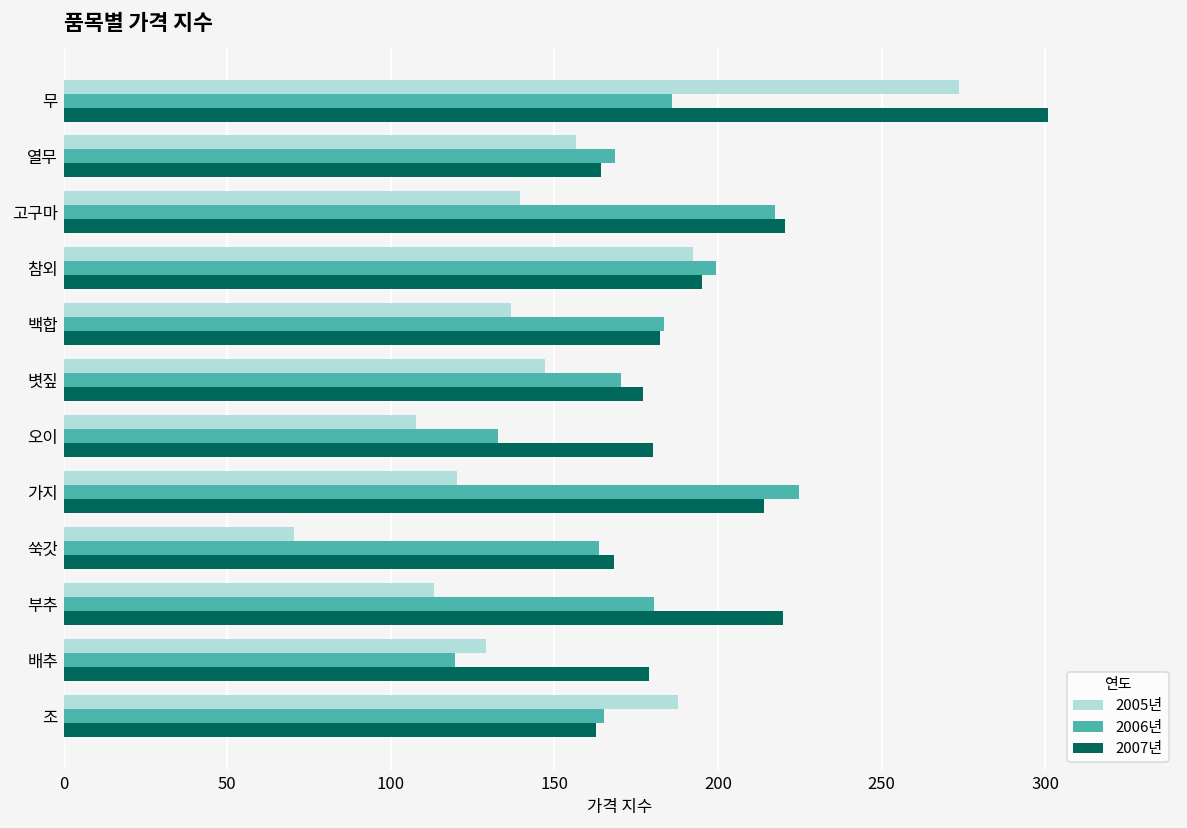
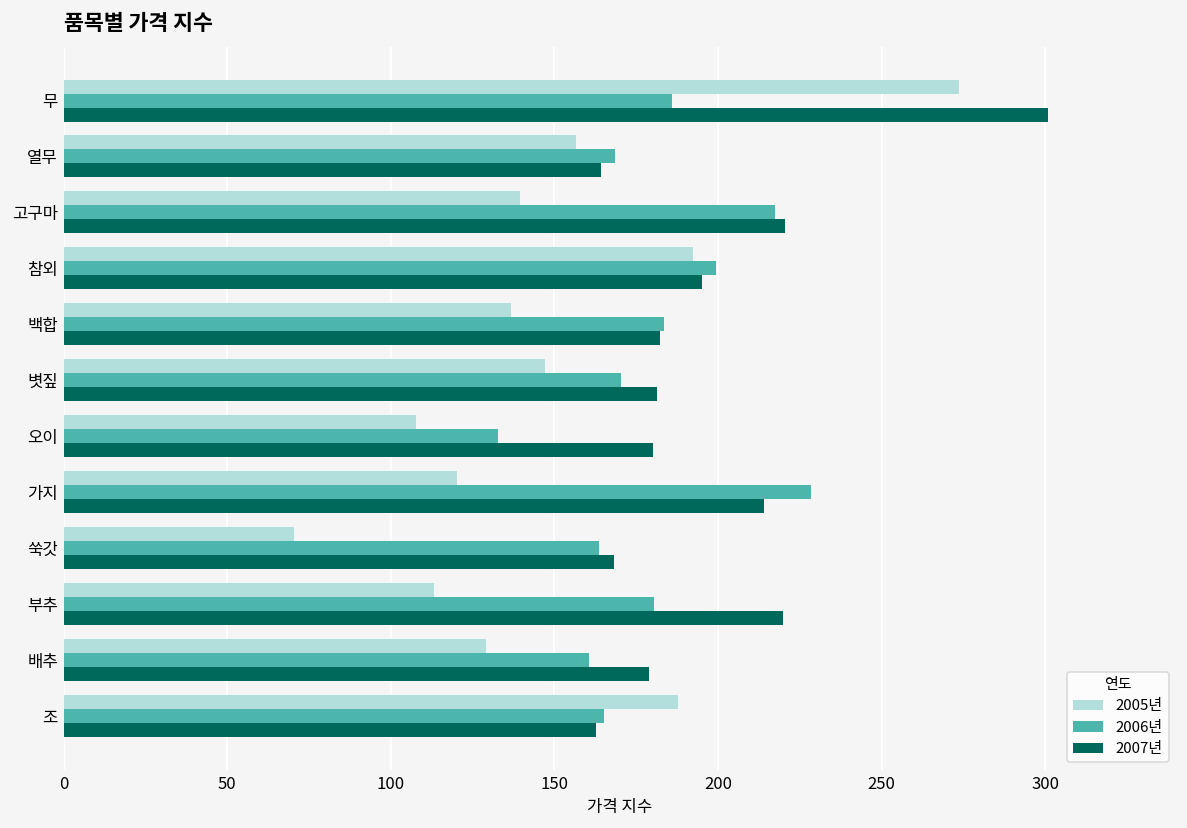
  {
    "2005년": {
      "무": 274,
      "열무": 157,
      "고구마": 140,
      "참외": 192,
      "백합": 137,
      "볏짚": 147,
      "오이": 108,
      "가지": 120,
      "쑥갓": 71,
      "부추": 113,
      "배추": 129,
      "조": 188
    },
    "2006년": {
      "무": 186,
      "열무": 169,
      "고구마": 217,
      "참외": 200,
      "백합": 183,
      "볏짚": 170,
      "오이": 133,
-     "가지": 225,
+     "가지": 229,
      "쑥갓": 164,
      "부추": 180,
-     "배추": 120,
+     "배추": 161,
      "조": 165
    },
    "2007년": {
      "무": 301,
      "열무": 164,
      "고구마": 221,
      "참외": 195,
      "백합": 182,
-     "볏짚": 177,
+     "볏짚": 181,
      "오이": 180,
      "가지": 214,
      "쑥갓": 168,
      "부추": 220,
      "배추": 179,
      "조": 163
    }
  }
